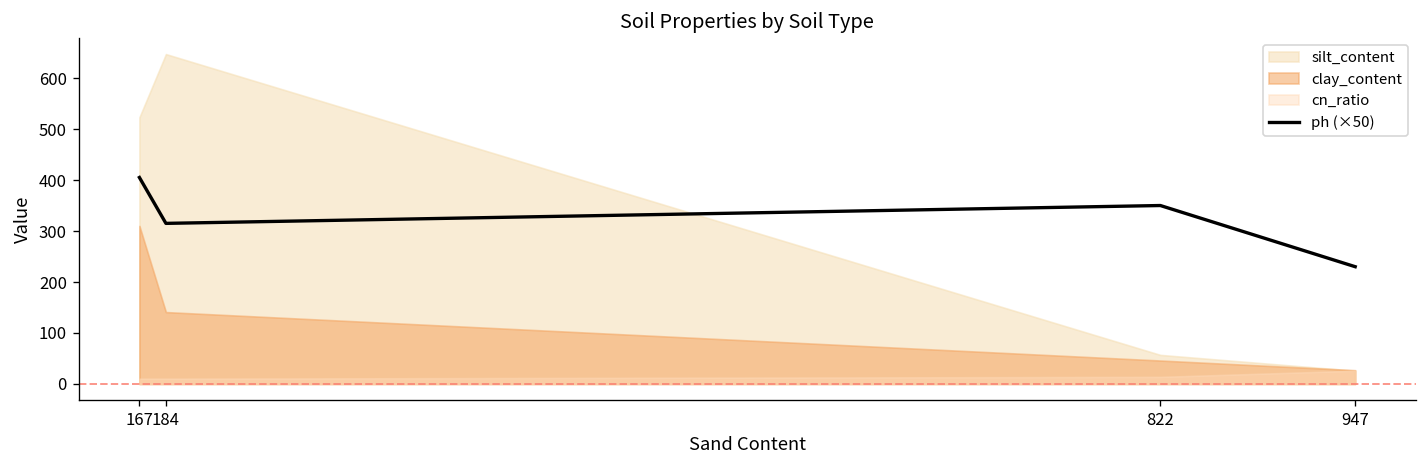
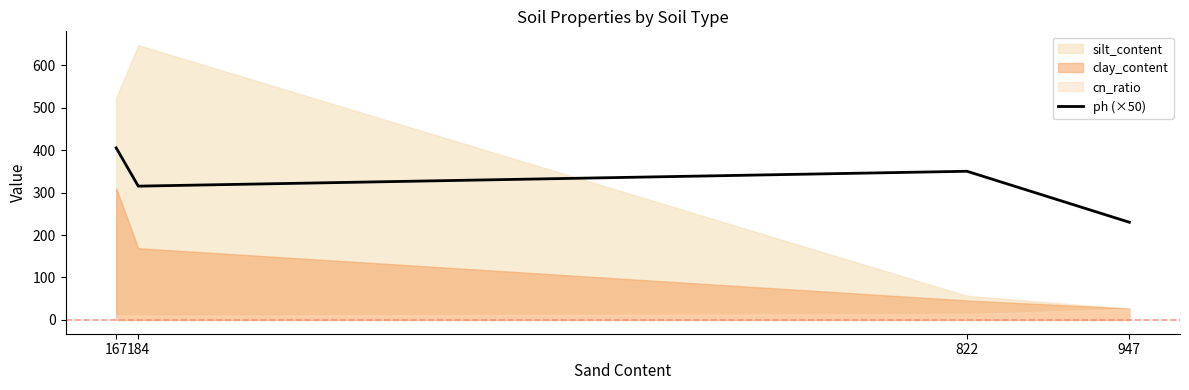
  {
    "ph (×50)": {
      "167": 410,
      "184": 320,
      "822": 350,
      "947": 230
    },
    "clay_content": {
      "167": 310,
-     "184": 140,
+     "184": 170,
      "822": 50
    }
  }
